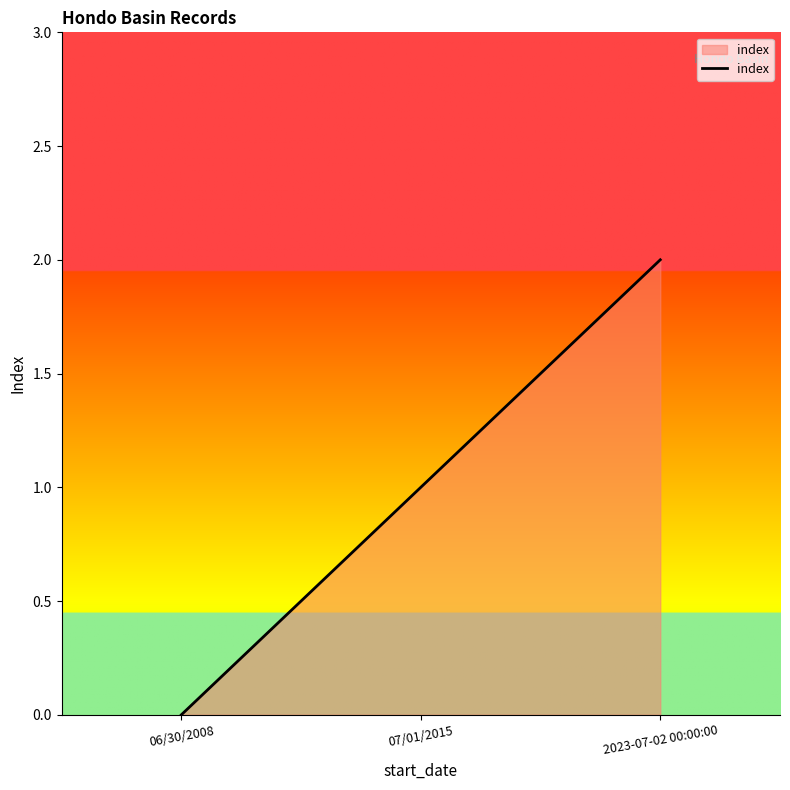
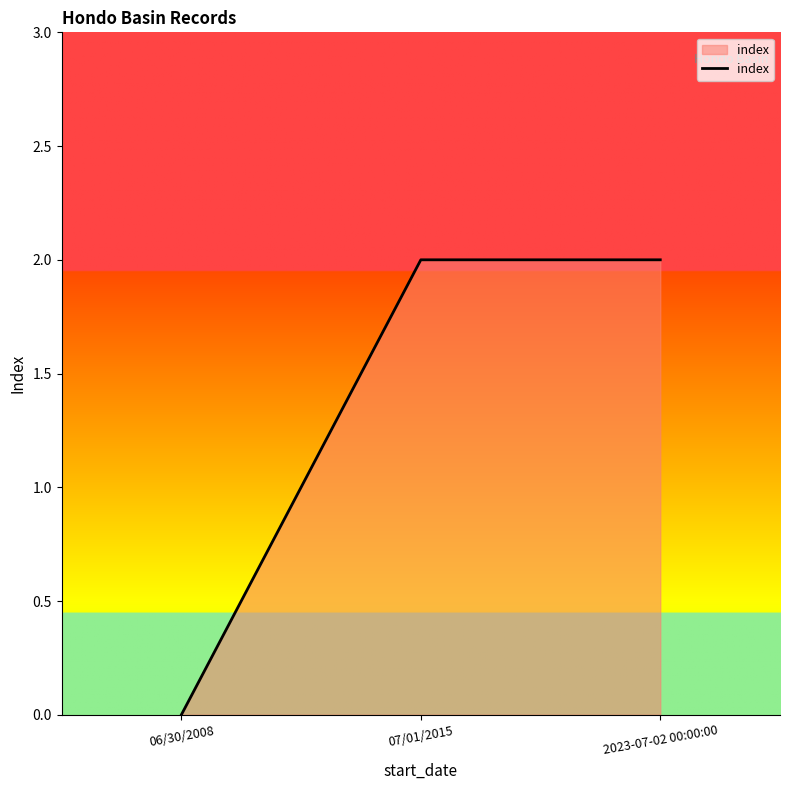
  {
    "06/30/2008": 0,
-   "07/01/2015": 1,
+   "07/01/2015": 2,
    "2023-07-02 00:00:00": 2
  }
